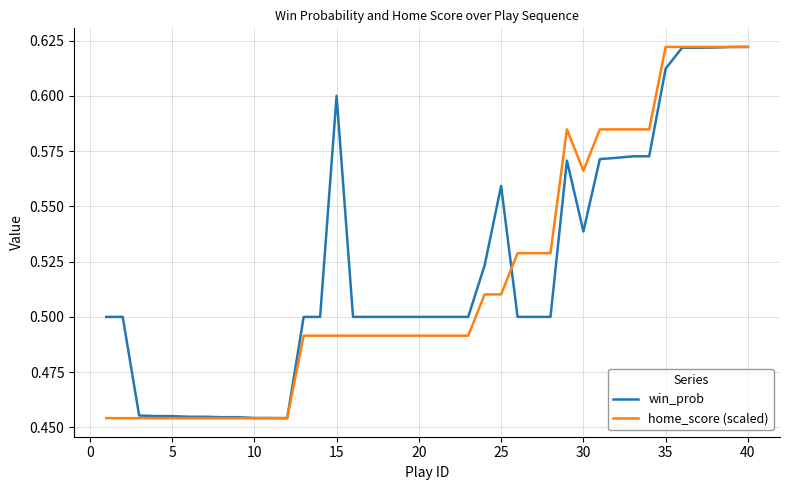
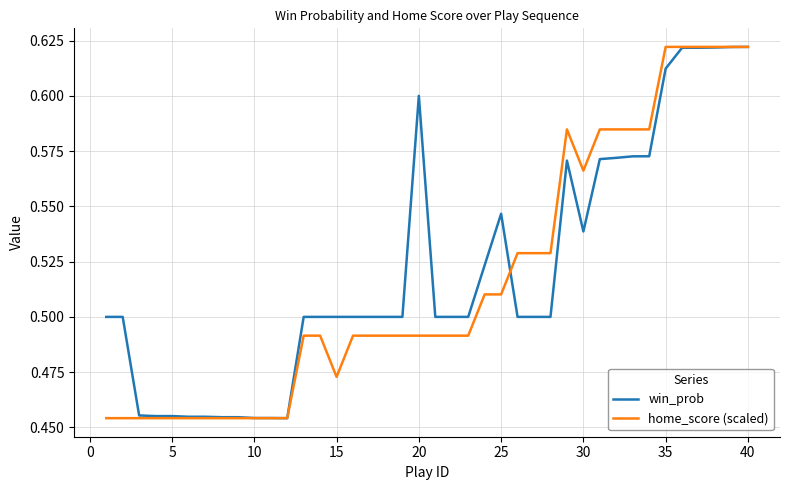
  {
    "win_prob": {
-     "15": 0.6,
-     "20": 0.5,
-     "25": 0.559,
+     "15": 0.5,
+     "20": 0.6,
+     "25": 0.547,
      "30": 0.539,
      "35": 0.612
    },
    "home_score (scaled)": {
-     "15": 0.492,
+     "15": 0.473,
      "20": 0.492,
      "25": 0.510,
      "30": 0.566,
      "35": 0.622
    }
  }
